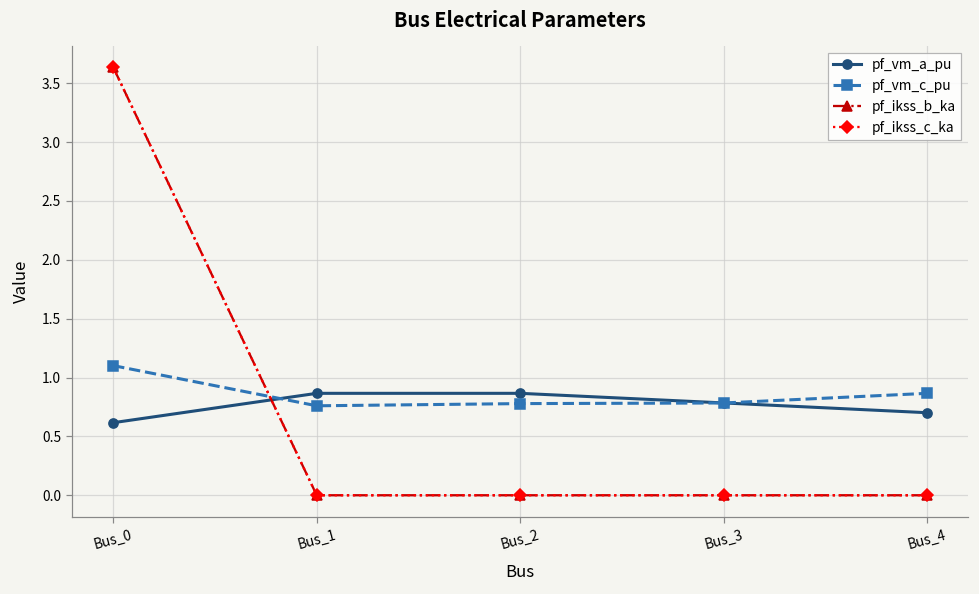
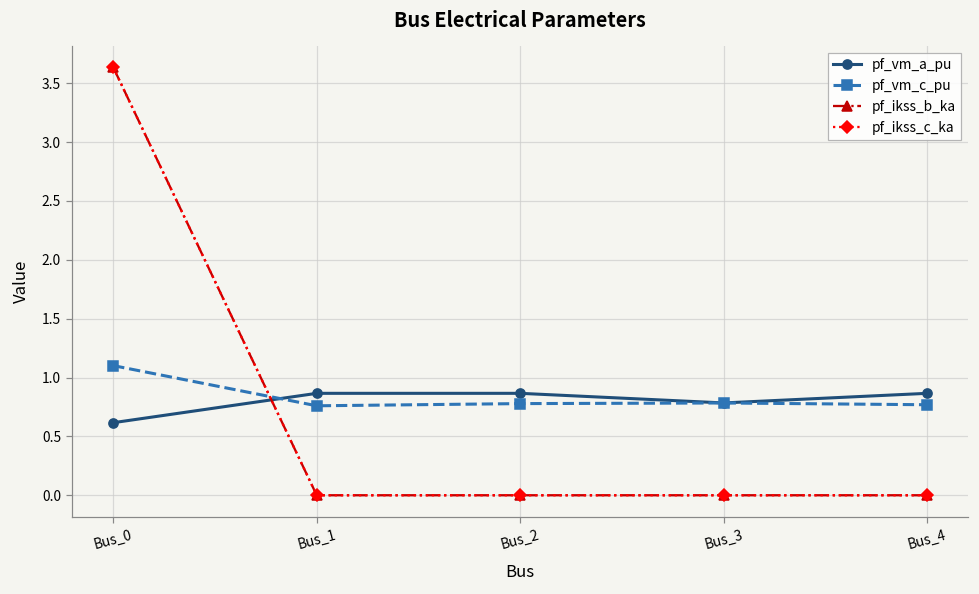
  {
    "pf_vm_a_pu": {
      "Bus_0": 0.62,
      "Bus_1": 0.87,
      "Bus_2": 0.87,
-     "Bus_4": 0.70
+     "Bus_4": 0.87
    },
    "pf_vm_c_pu": {
      "Bus_0": 1.10,
      "Bus_1": 0.76,
      "Bus_2": 0.78,
-     "Bus_4": 0.87
+     "Bus_4": 0.77
    },
    "pf_ikss_c_ka": {
      "Bus_0": 3.64,
      "Bus_1": 0.00,
      "Bus_2": 0.00,
      "Bus_3": 0.00,
      "Bus_4": 0.00
    }
  }
